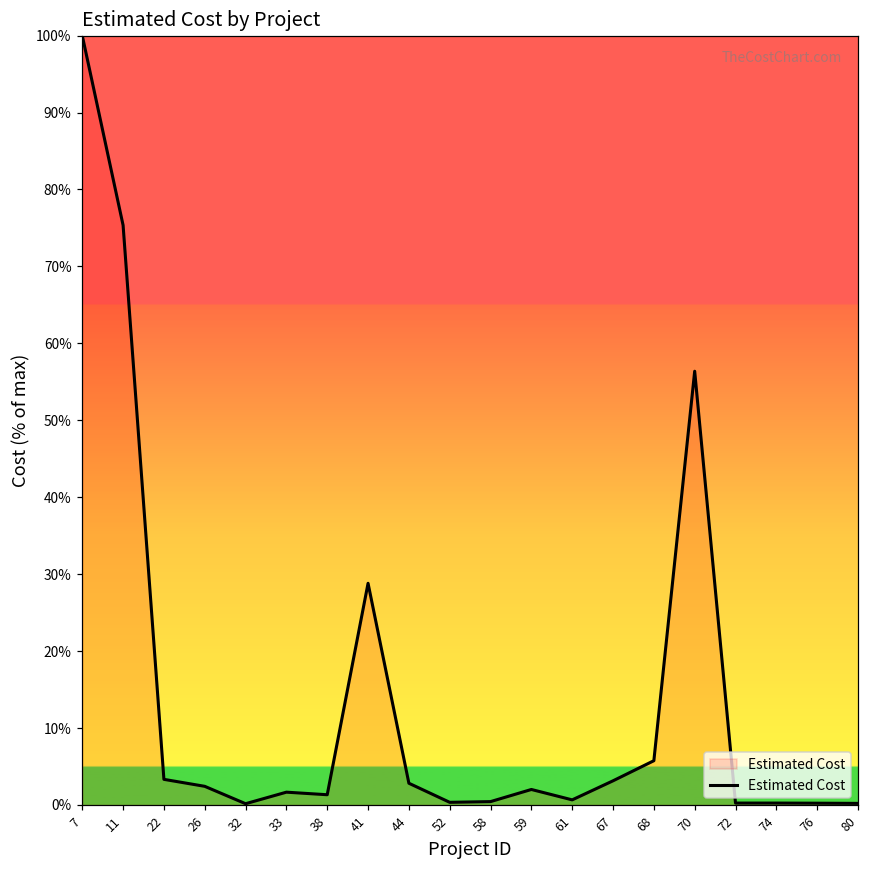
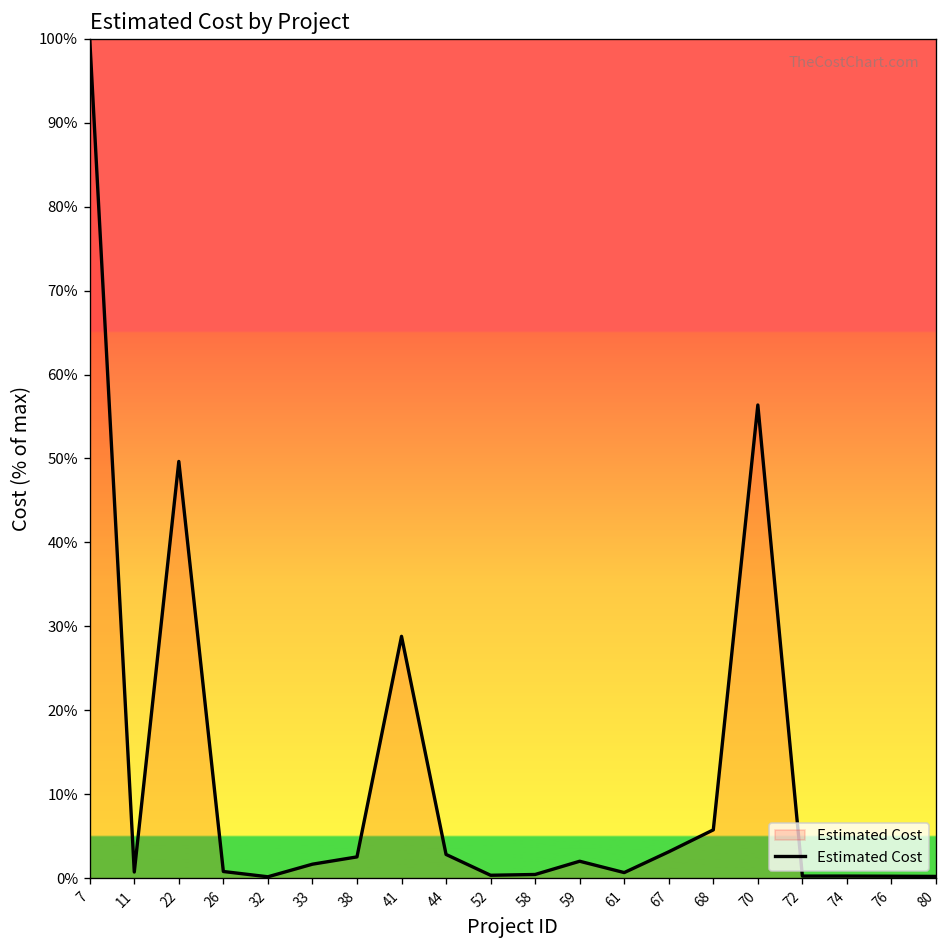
  {
    "7": "100%",
-   "11": "75%",
-   "22": "3%",
-   "26": "2%",
+   "11": "1%",
+   "22": "50%",
+   "26": "1%",
    "32": "0%",
    "33": "2%",
-   "38": "1%",
+   "38": "3%",
    "41": "29%",
    "44": "3%",
    "52": "0%",
    "58": "0%",
    "59": "2%",
    "61": "1%",
    "67": "3%",
    "68": "6%",
    "70": "56%",
    "72": "0%",
    "74": "0%",
    "76": "0%",
    "80": "0%"
  }
